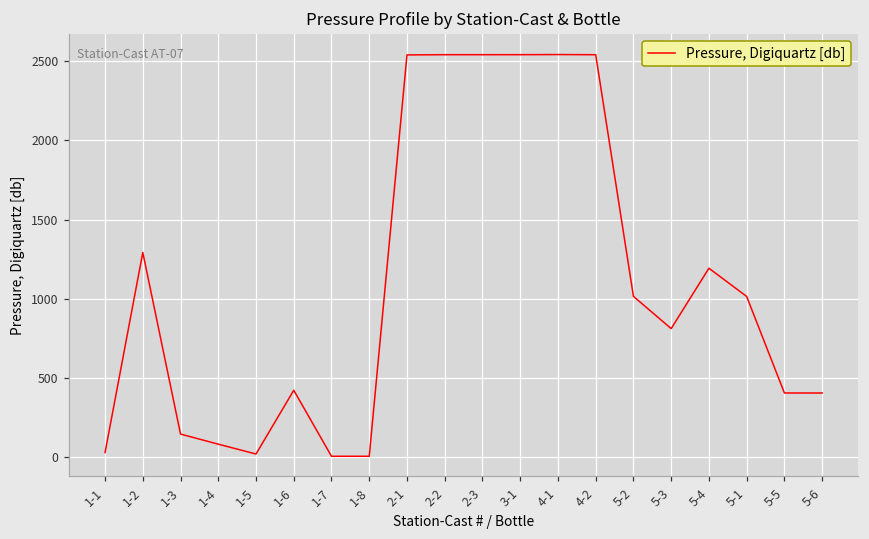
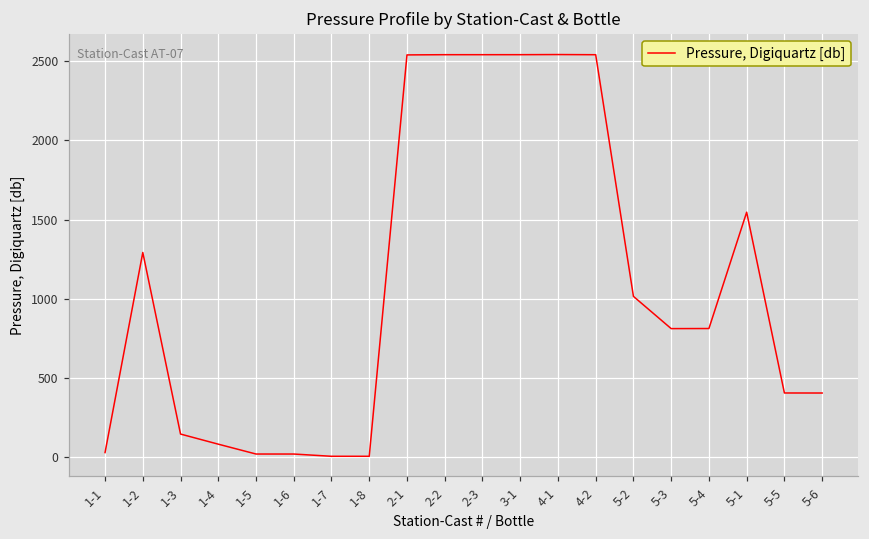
  {
    "1-1": 30,
    "1-2": 1290,
    "1-3": 150,
    "1-4": 80,
    "1-5": 20,
-   "1-6": 420,
+   "1-6": 20,
    "1-7": 10,
    "1-8": 10,
    "2-1": 2540,
    "2-2": 2540,
    "2-3": 2540,
    "3-1": 2540,
    "4-1": 2540,
    "4-2": 2540,
    "5-2": 1020,
    "5-3": 810,
-   "5-4": 1190,
-   "5-1": 1020,
+   "5-4": 810,
+   "5-1": 1550,
    "5-5": 410,
    "5-6": 410
  }
